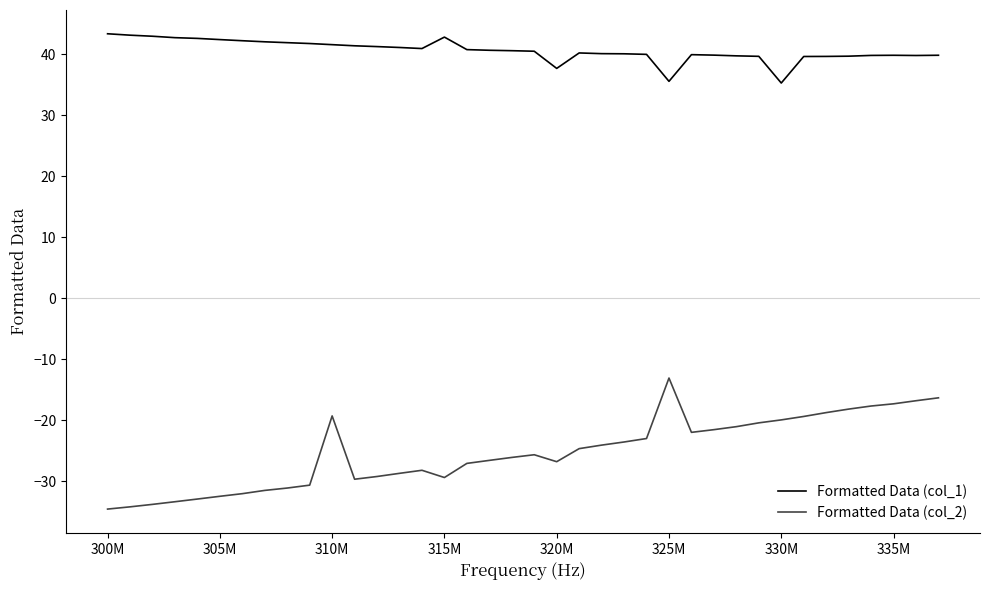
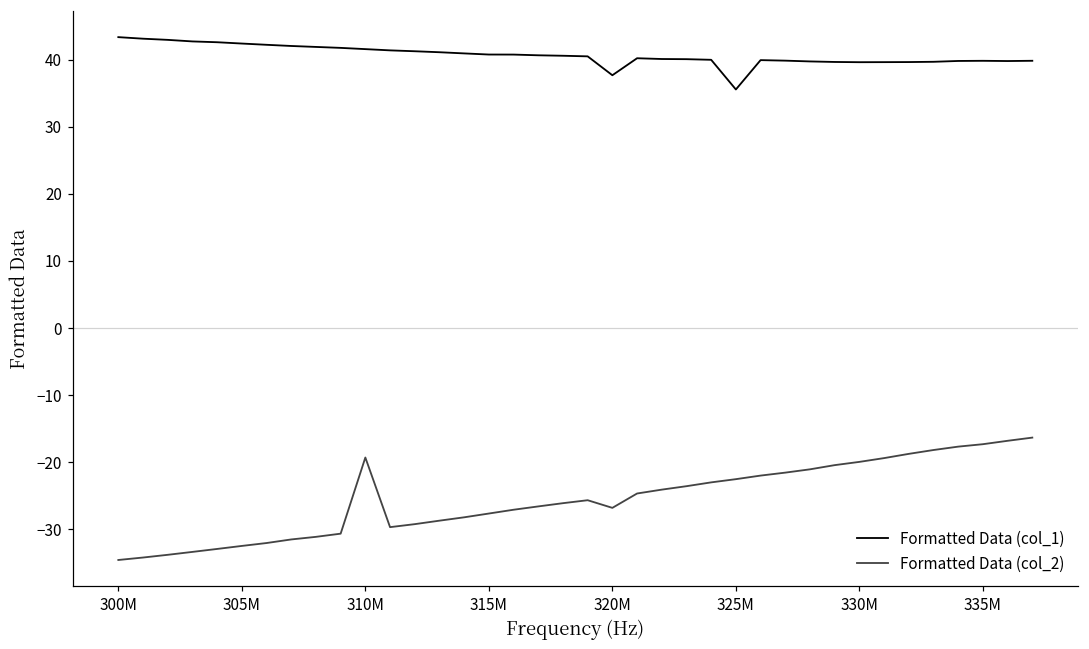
  {
    "Formatted Data (col_1)": {
      "300M": 43,
      "305M": 42,
      "310M": 42,
-     "315M": 43,
+     "315M": 41,
      "320M": 38,
      "325M": 36,
-     "330M": 35,
+     "330M": 40,
      "335M": 40
    },
    "Formatted Data (col_2)": {
      "300M": -35,
      "305M": -32,
      "310M": -19,
-     "315M": -29,
+     "315M": -28,
      "320M": -27,
-     "325M": -13,
+     "325M": -23,
      "330M": -20,
      "335M": -17
    }
  }
